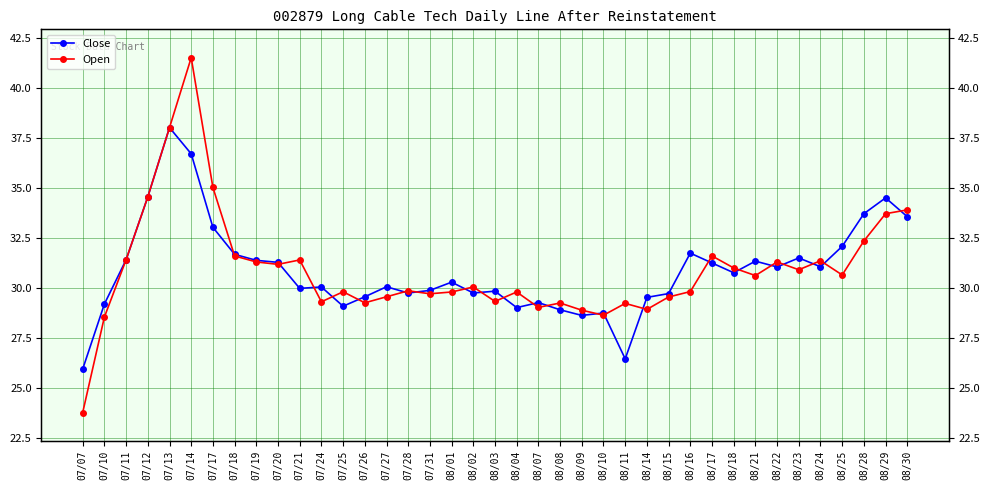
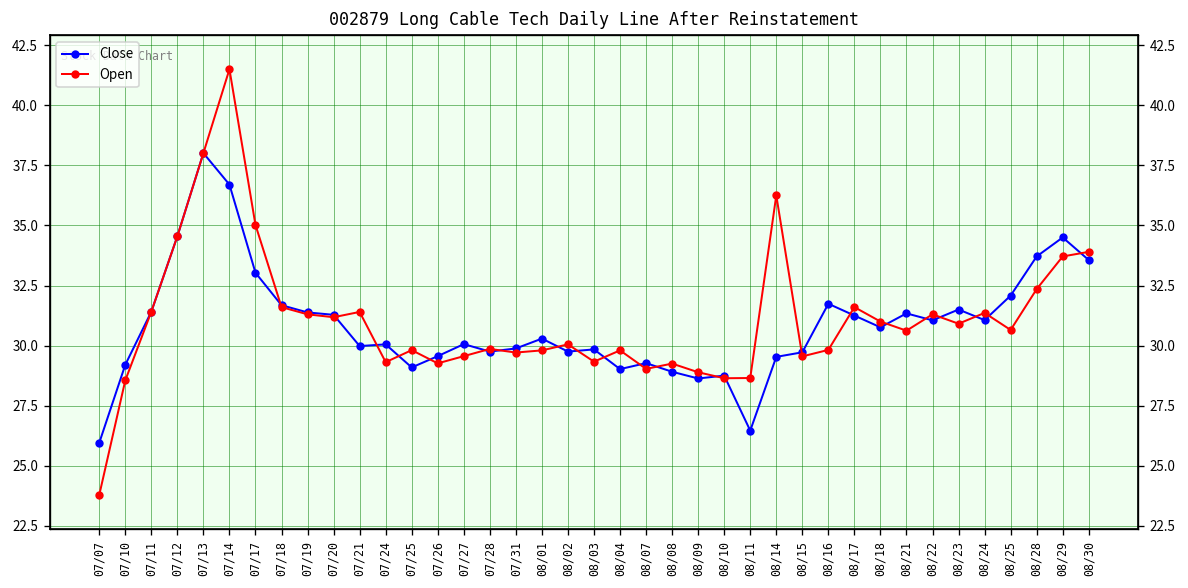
  {
    "Close": {
      "07/07": 26.0,
      "07/10": 29.2,
      "07/14": 36.7,
      "07/17": 33.0,
      "07/21": 30.0,
      "07/24": 30.1,
      "07/25": 29.1,
      "07/26": 29.6,
      "07/27": 30.1,
      "07/31": 29.9,
      "08/01": 30.3,
      "08/02": 29.8,
      "08/03": 29.8,
      "08/04": 29.0,
      "08/07": 29.3,
      "08/08": 28.9,
      "08/09": 28.6,
      "08/11": 26.5,
      "08/14": 29.5,
      "08/15": 29.7,
      "08/16": 31.7,
      "08/17": 31.3,
      "08/18": 30.8,
      "08/21": 31.3,
      "08/22": 31.1,
      "08/23": 31.5,
      "08/24": 31.1,
      "08/25": 32.1,
      "08/28": 33.7,
      "08/29": 34.5,
      "08/30": 33.6
    },
    "Open": {
      "07/07": 23.8,
      "07/10": 28.6,
      "07/14": 41.5,
      "07/17": 35.0,
      "07/21": 31.4,
      "07/24": 29.3,
      "07/25": 29.8,
      "07/26": 29.3,
      "07/27": 29.6,
      "07/31": 29.7,
      "08/01": 29.8,
      "08/02": 30.1,
      "08/03": 29.3,
      "08/04": 29.8,
      "08/07": 29.0,
      "08/08": 29.3,
      "08/09": 28.9,
-     "08/11": 29.2,
-     "08/14": 28.9,
+     "08/11": 28.7,
+     "08/14": 36.3,
      "08/15": 29.6,
      "08/16": 29.8,
      "08/17": 31.6,
      "08/18": 31.0,
      "08/21": 30.6,
      "08/22": 31.3,
      "08/23": 30.9,
      "08/24": 31.4,
      "08/25": 30.7,
      "08/28": 32.4,
      "08/29": 33.7,
      "08/30": 33.9
    }
  }
